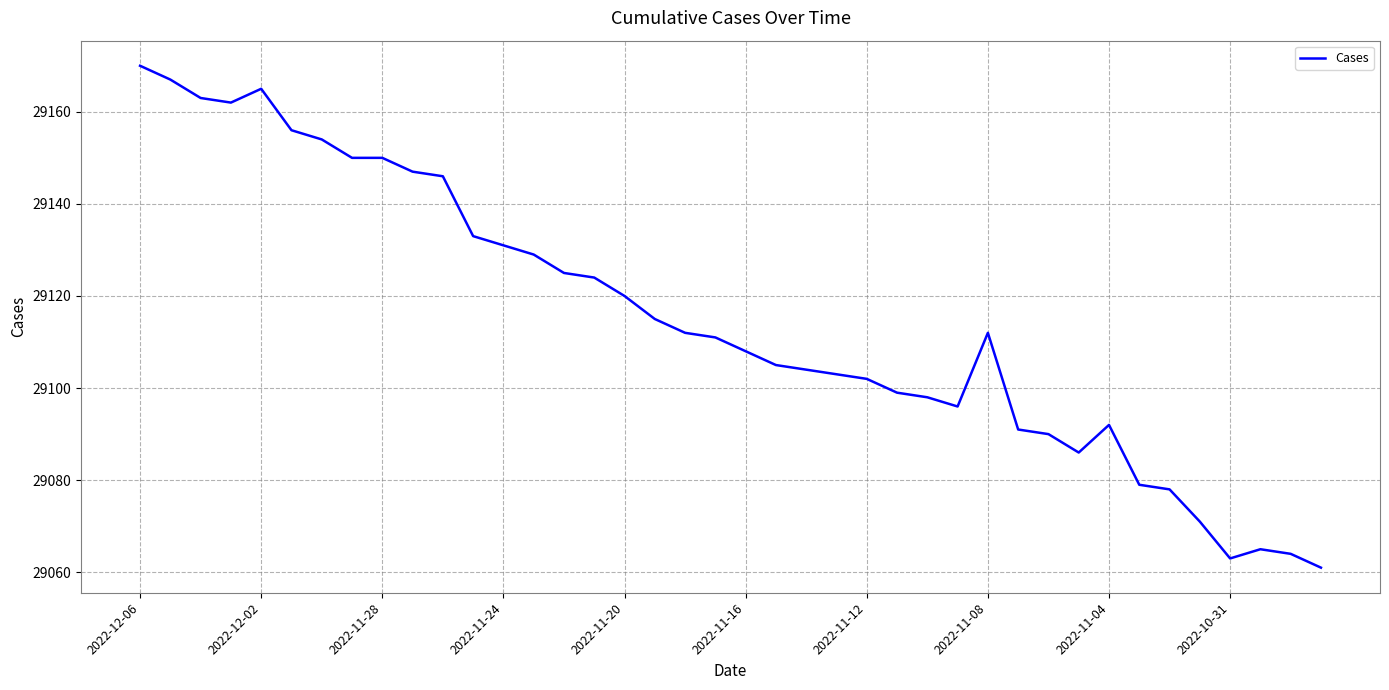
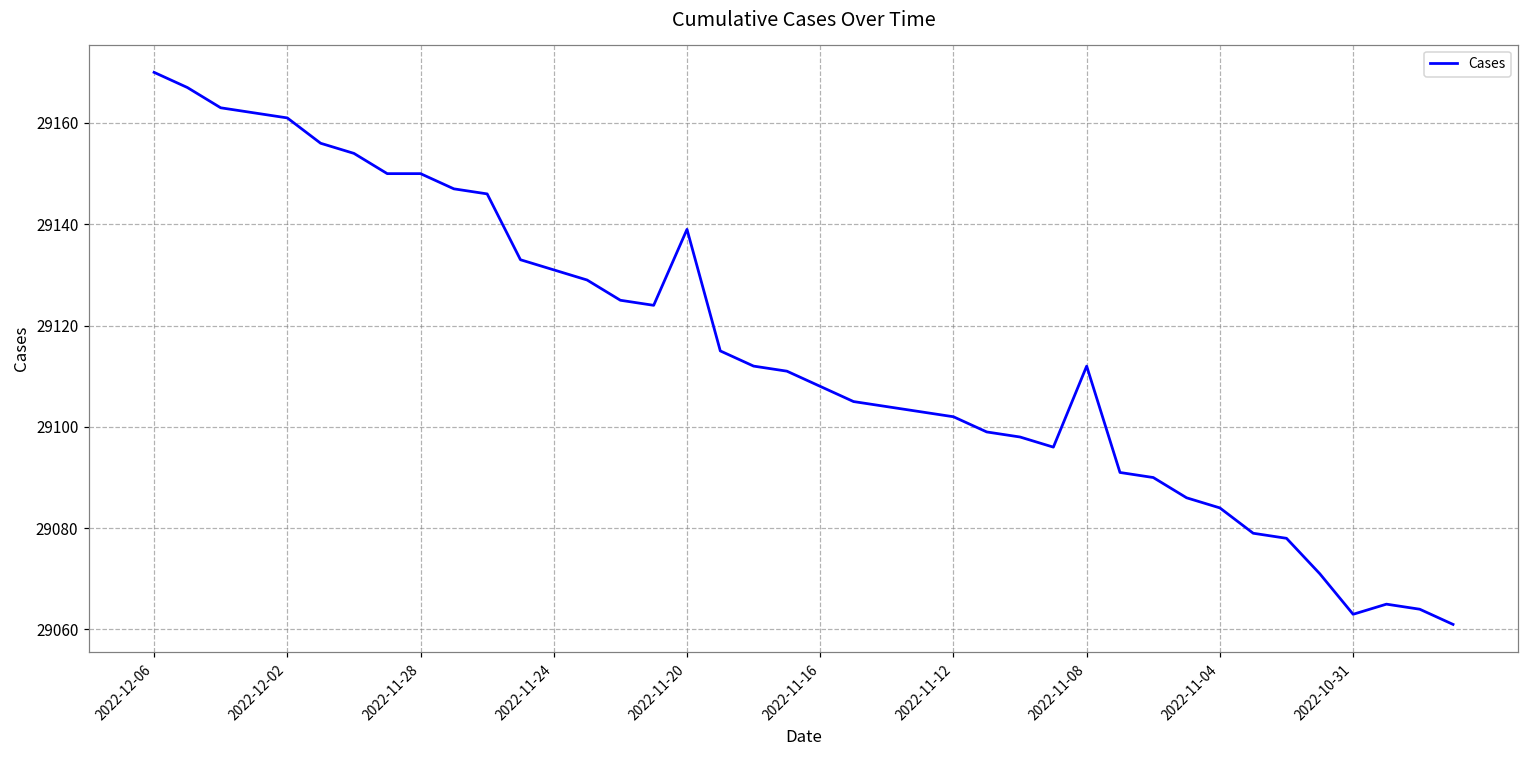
  {
    "2022-12-06": 29170,
-   "2022-12-02": 29165,
+   "2022-12-02": 29161,
    "2022-11-28": 29150,
    "2022-11-24": 29131,
-   "2022-11-20": 29120,
+   "2022-11-20": 29139,
    "2022-11-16": 29108,
    "2022-11-12": 29102,
    "2022-11-08": 29112,
-   "2022-11-04": 29092,
+   "2022-11-04": 29084,
    "2022-10-31": 29063
  }
